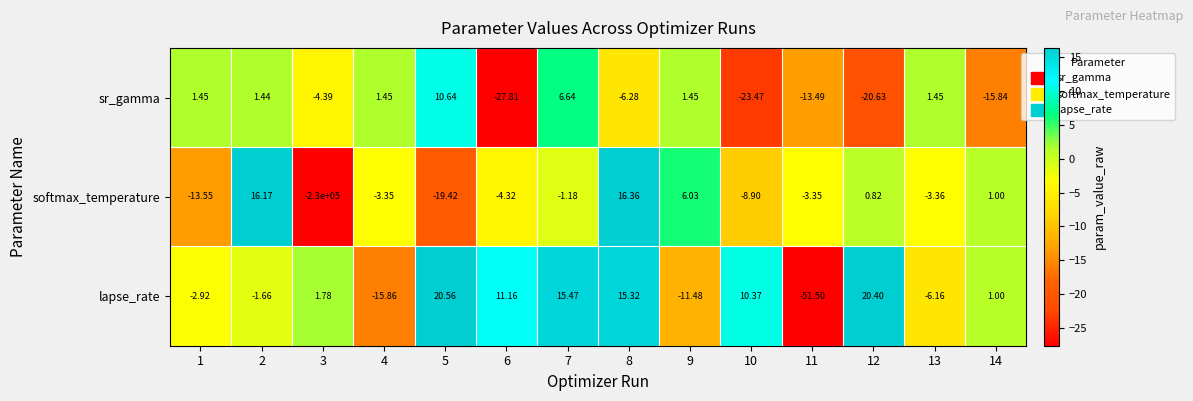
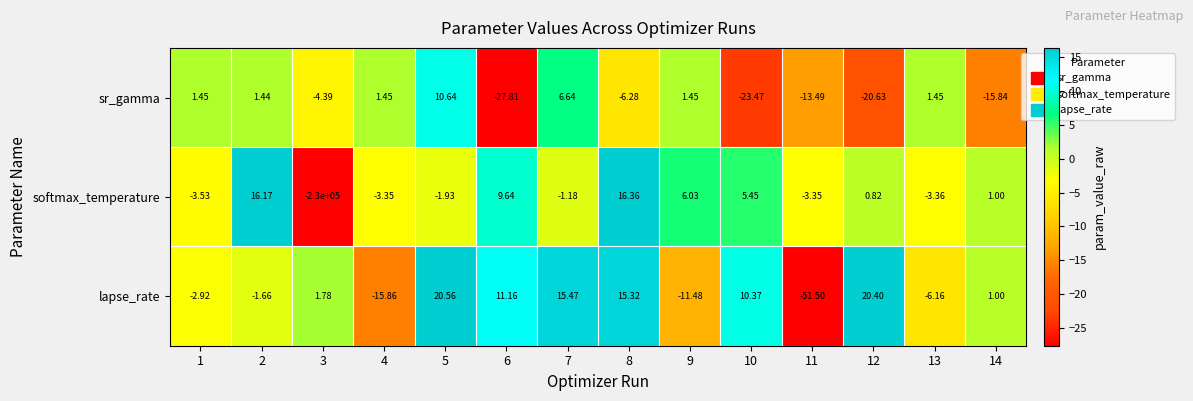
  {
    "sr_gamma": {
      "1": "1.45",
      "2": "1.44",
      "3": "-4.39",
      "4": "1.45",
      "5": "10.64",
      "6": "-27.81",
      "7": "6.64",
      "8": "-6.28",
      "9": "1.45",
      "10": "-23.47",
      "11": "-13.49",
      "12": "-20.63",
      "13": "1.45",
      "14": "-15.84"
    },
    "softmax_temperature": {
-     "1": "-13.55",
+     "1": "-3.53",
      "2": "16.17",
      "3": "-2.3e+05",
      "4": "-3.35",
-     "5": "-19.42",
-     "6": "-4.32",
+     "5": "-1.93",
+     "6": "9.64",
      "7": "-1.18",
      "8": "16.36",
      "9": "6.03",
-     "10": "-8.90",
+     "10": "5.45",
      "11": "-3.35",
      "12": "0.82",
      "13": "-3.36",
      "14": "1.00"
    },
    "lapse_rate": {
      "1": "-2.92",
      "2": "-1.66",
      "3": "1.78",
      "4": "-15.86",
      "5": "20.56",
      "6": "11.16",
      "7": "15.47",
      "8": "15.32",
      "9": "-11.48",
      "10": "10.37",
      "11": "-51.50",
      "12": "20.40",
      "13": "-6.16",
      "14": "1.00"
    }
  }
